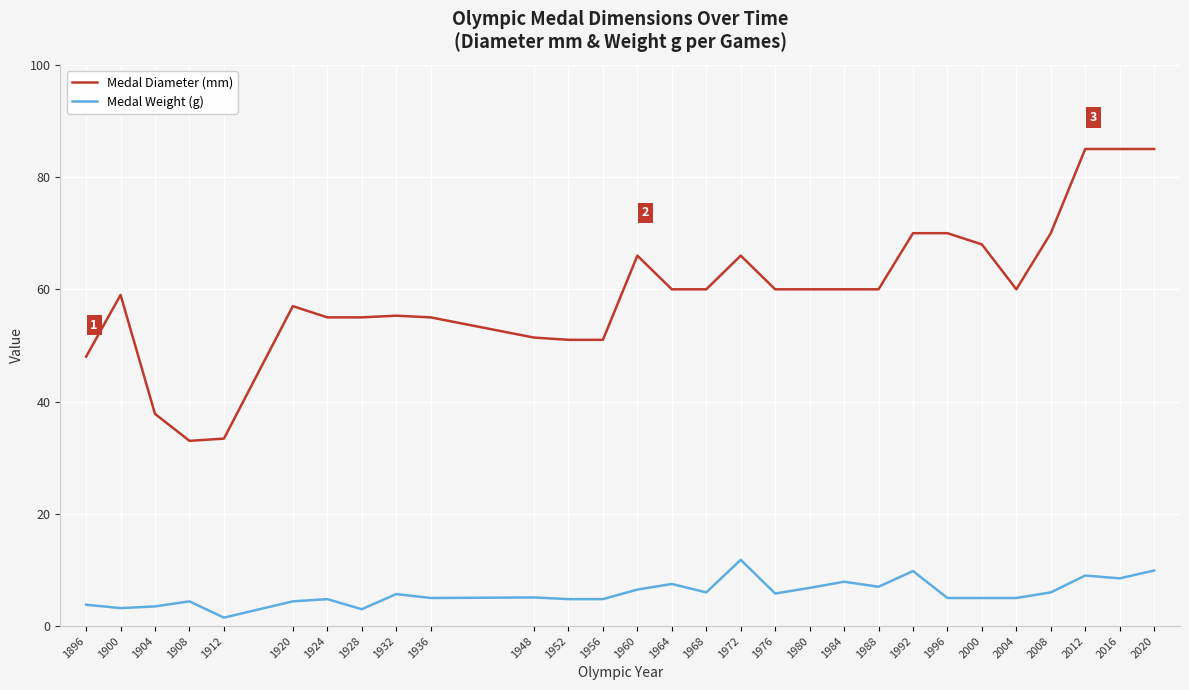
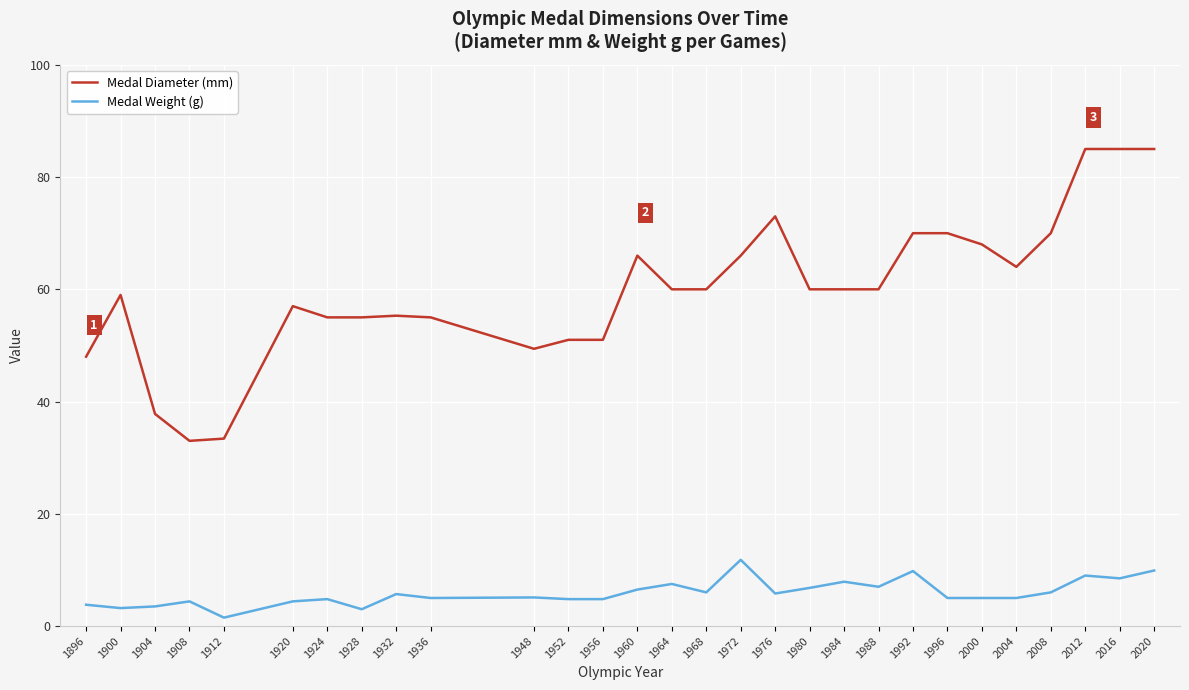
  {
    "Medal Diameter (mm)": {
      "1896": 48,
      "1900": 59,
      "1904": 38,
      "1908": 33,
      "1912": 33,
      "1920": 57,
      "1924": 55,
      "1928": 55,
      "1932": 55,
      "1936": 55,
-     "1948": 51,
+     "1948": 49,
      "1952": 51,
      "1956": 51,
      "1960": 66,
      "1964": 60,
      "1968": 60,
      "1972": 66,
-     "1976": 60,
+     "1976": 73,
      "1980": 60,
      "1984": 60,
      "1988": 60,
      "1992": 70,
      "1996": 70,
      "2000": 68,
-     "2004": 60,
+     "2004": 64,
      "2008": 70,
      "2012": 85,
      "2016": 85,
      "2020": 85
    },
    "Medal Weight (g)": {
      "1896": 4,
      "1900": 3,
      "1904": 4,
      "1908": 4,
      "1912": 2,
      "1920": 4,
      "1924": 5,
      "1928": 3,
      "1932": 6,
      "1936": 5,
      "1948": 5,
      "1952": 5,
      "1956": 5,
      "1960": 7,
      "1964": 8,
      "1968": 6,
      "1972": 12,
      "1976": 6,
      "1980": 7,
      "1984": 8,
      "1988": 7,
      "1992": 10,
      "1996": 5,
      "2000": 5,
      "2004": 5,
      "2008": 6,
      "2012": 9,
      "2016": 9,
      "2020": 10
    }
  }
